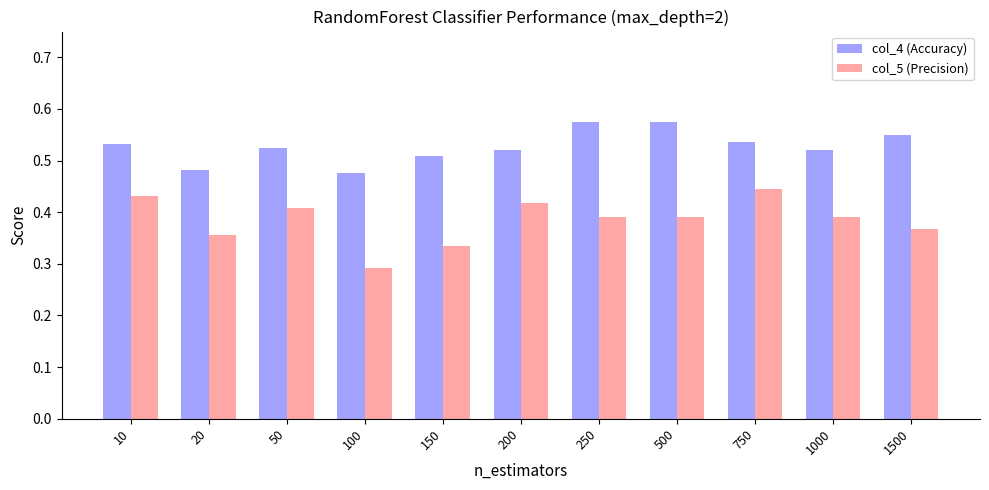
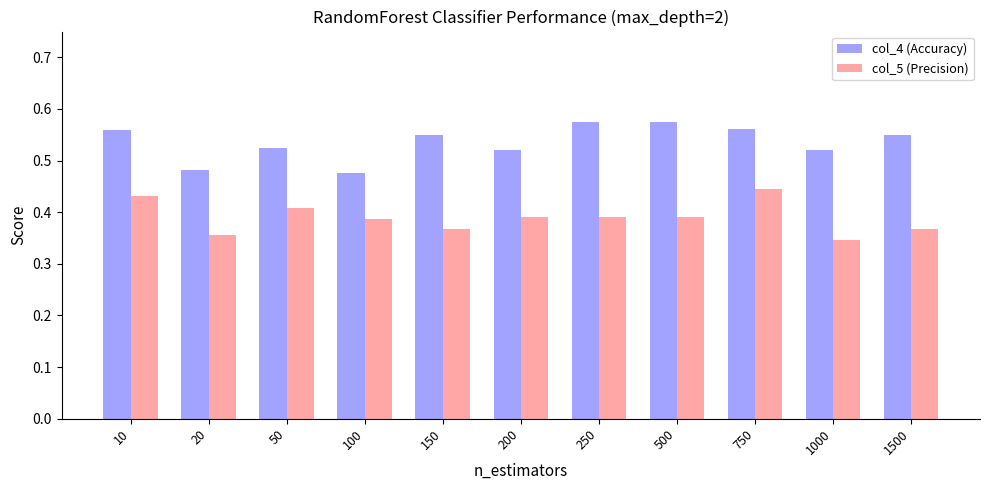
  {
    "col_4 (Accuracy)": {
-     "10": 0.53,
+     "10": 0.56,
      "20": 0.48,
      "50": 0.52,
      "100": 0.48,
-     "150": 0.51,
+     "150": 0.55,
      "200": 0.52,
      "250": 0.57,
      "500": 0.57,
-     "750": 0.54,
+     "750": 0.56,
      "1000": 0.52,
      "1500": 0.55
    },
    "col_5 (Precision)": {
      "10": 0.43,
      "20": 0.36,
      "50": 0.41,
-     "100": 0.29,
-     "150": 0.33,
-     "200": 0.42,
+     "100": 0.39,
+     "150": 0.37,
+     "200": 0.39,
      "250": 0.39,
      "500": 0.39,
      "750": 0.44,
-     "1000": 0.39,
+     "1000": 0.35,
      "1500": 0.37
    }
  }
